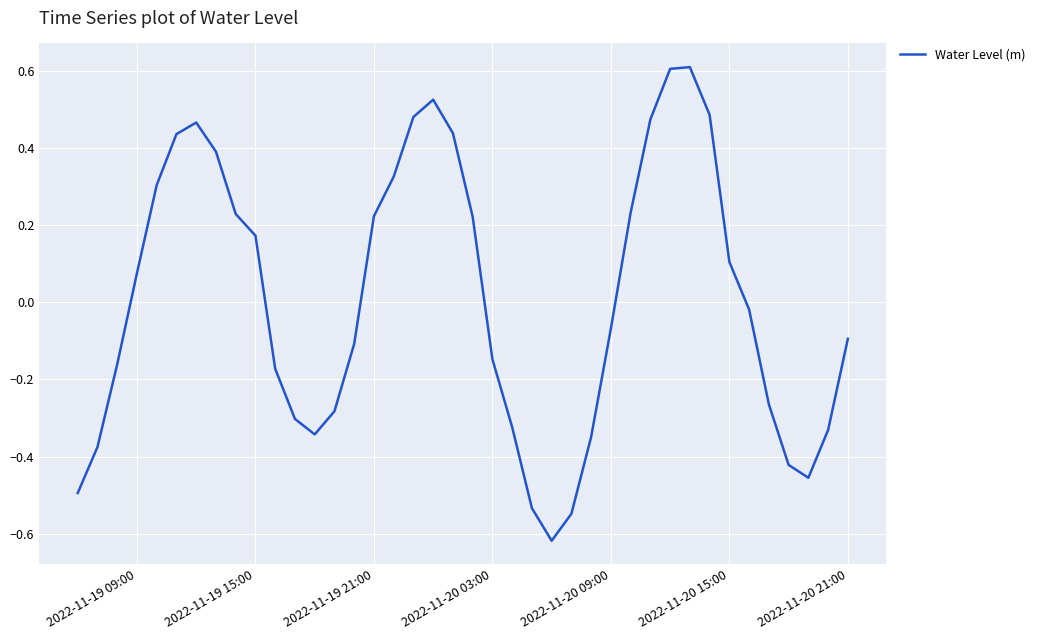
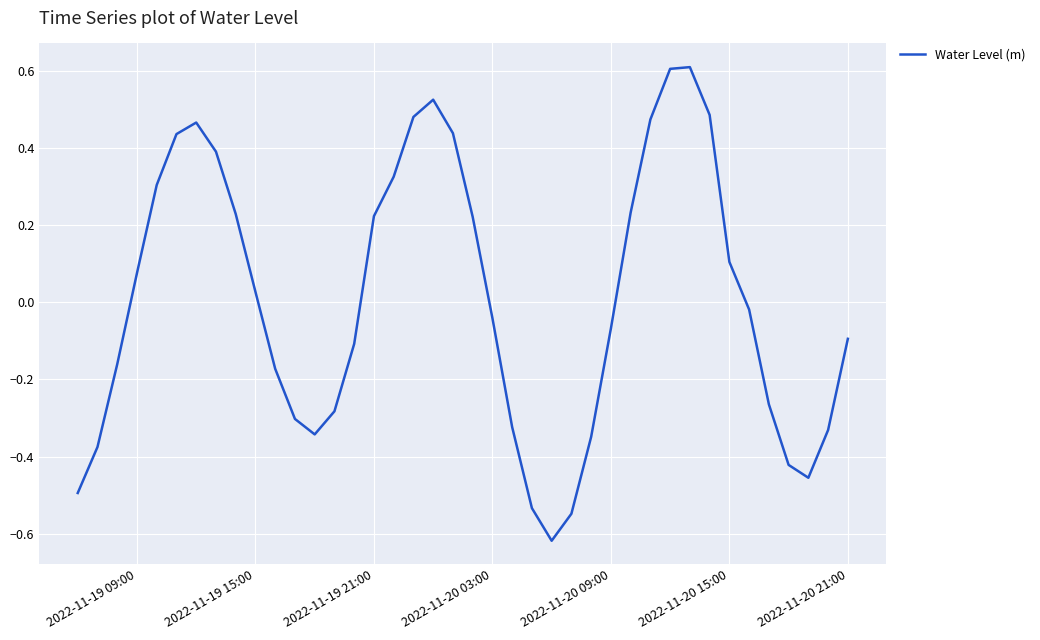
  {
    "2022-11-19 09:00": 0.08,
-   "2022-11-19 15:00": 0.17,
+   "2022-11-19 15:00": 0.03,
    "2022-11-19 21:00": 0.22,
-   "2022-11-20 03:00": -0.15,
+   "2022-11-20 03:00": -0.04,
    "2022-11-20 09:00": -0.07,
    "2022-11-20 15:00": 0.10,
    "2022-11-20 21:00": -0.09
  }
